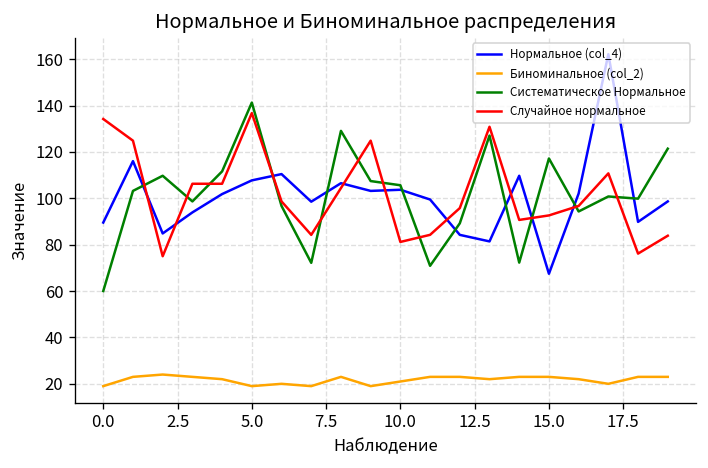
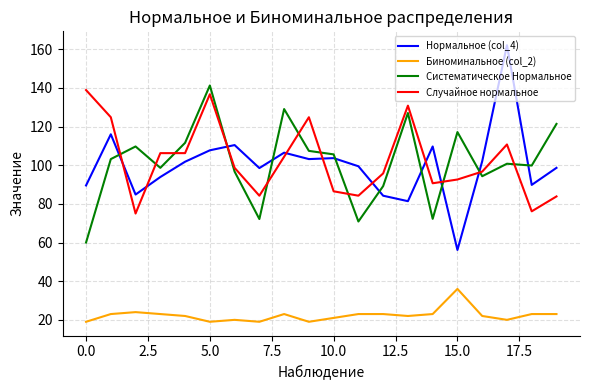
  {
    "Нормальное (col_4)": {
      "0.0": 90,
      "5.0": 108,
      "10.0": 104,
-     "15.0": 67
+     "15.0": 56
    },
    "Биноминальное (col_2)": {
      "0.0": 19,
      "5.0": 19,
      "10.0": 21,
-     "15.0": 23
+     "15.0": 36
    },
    "Систематическое Нормальное": {
      "0.0": 60,
      "5.0": 141,
      "10.0": 106,
      "15.0": 117
    },
    "Случайное нормальное": {
-     "0.0": 134,
+     "0.0": 139,
      "5.0": 137,
-     "10.0": 81,
+     "10.0": 87,
      "15.0": 93
    }
  }
